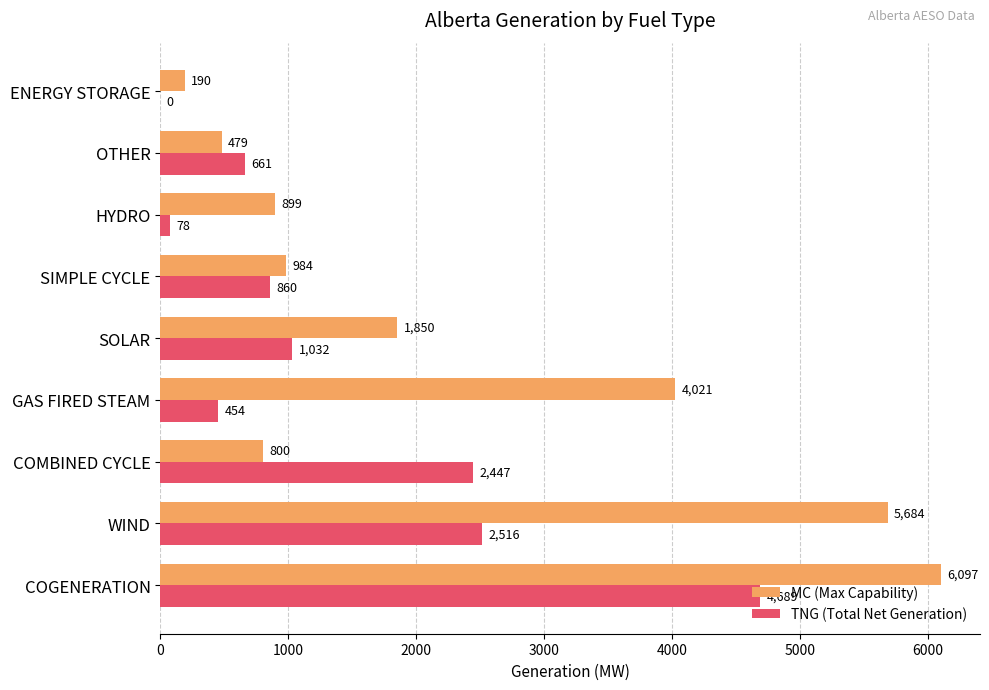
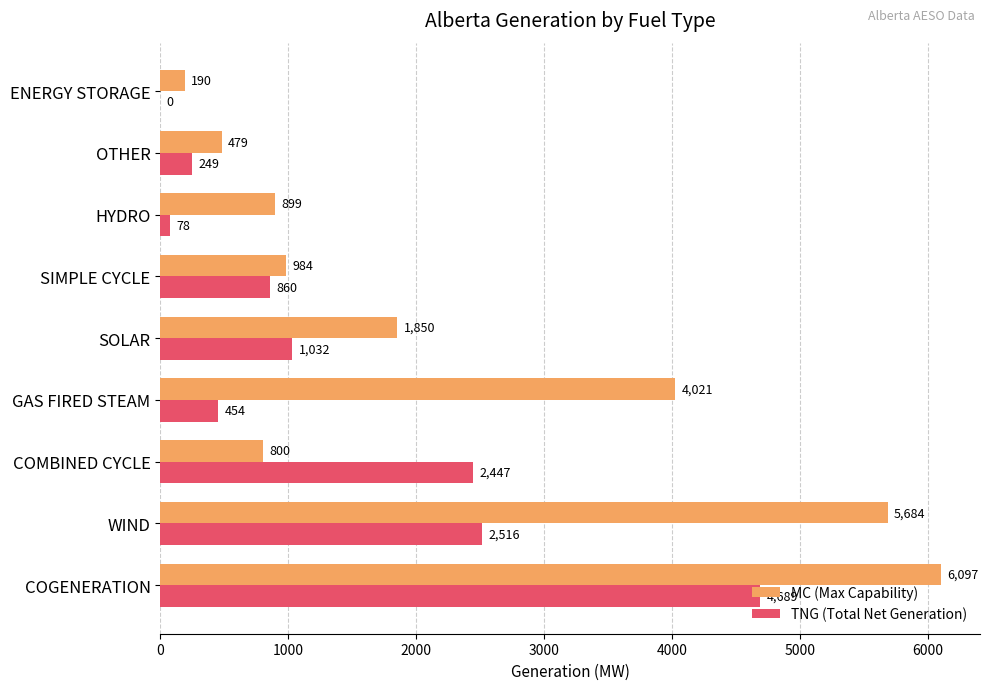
  {
    "MC (Max Capability)": {
      "ENERGY STORAGE": "190",
      "OTHER": "479",
      "HYDRO": "899",
      "SIMPLE CYCLE": "984",
      "SOLAR": "1,850",
      "GAS FIRED STEAM": "4,021",
      "COMBINED CYCLE": "800",
      "WIND": "5,684",
      "COGENERATION": "6,097"
    },
    "TNG (Total Net Generation)": {
      "ENERGY STORAGE": "0",
-     "OTHER": "661",
+     "OTHER": "249",
      "HYDRO": "78",
      "SIMPLE CYCLE": "860",
      "SOLAR": "1,032",
      "GAS FIRED STEAM": "454",
      "COMBINED CYCLE": "2,447",
      "WIND": "2,516",
      "COGENERATION": "4,689"
    }
  }
